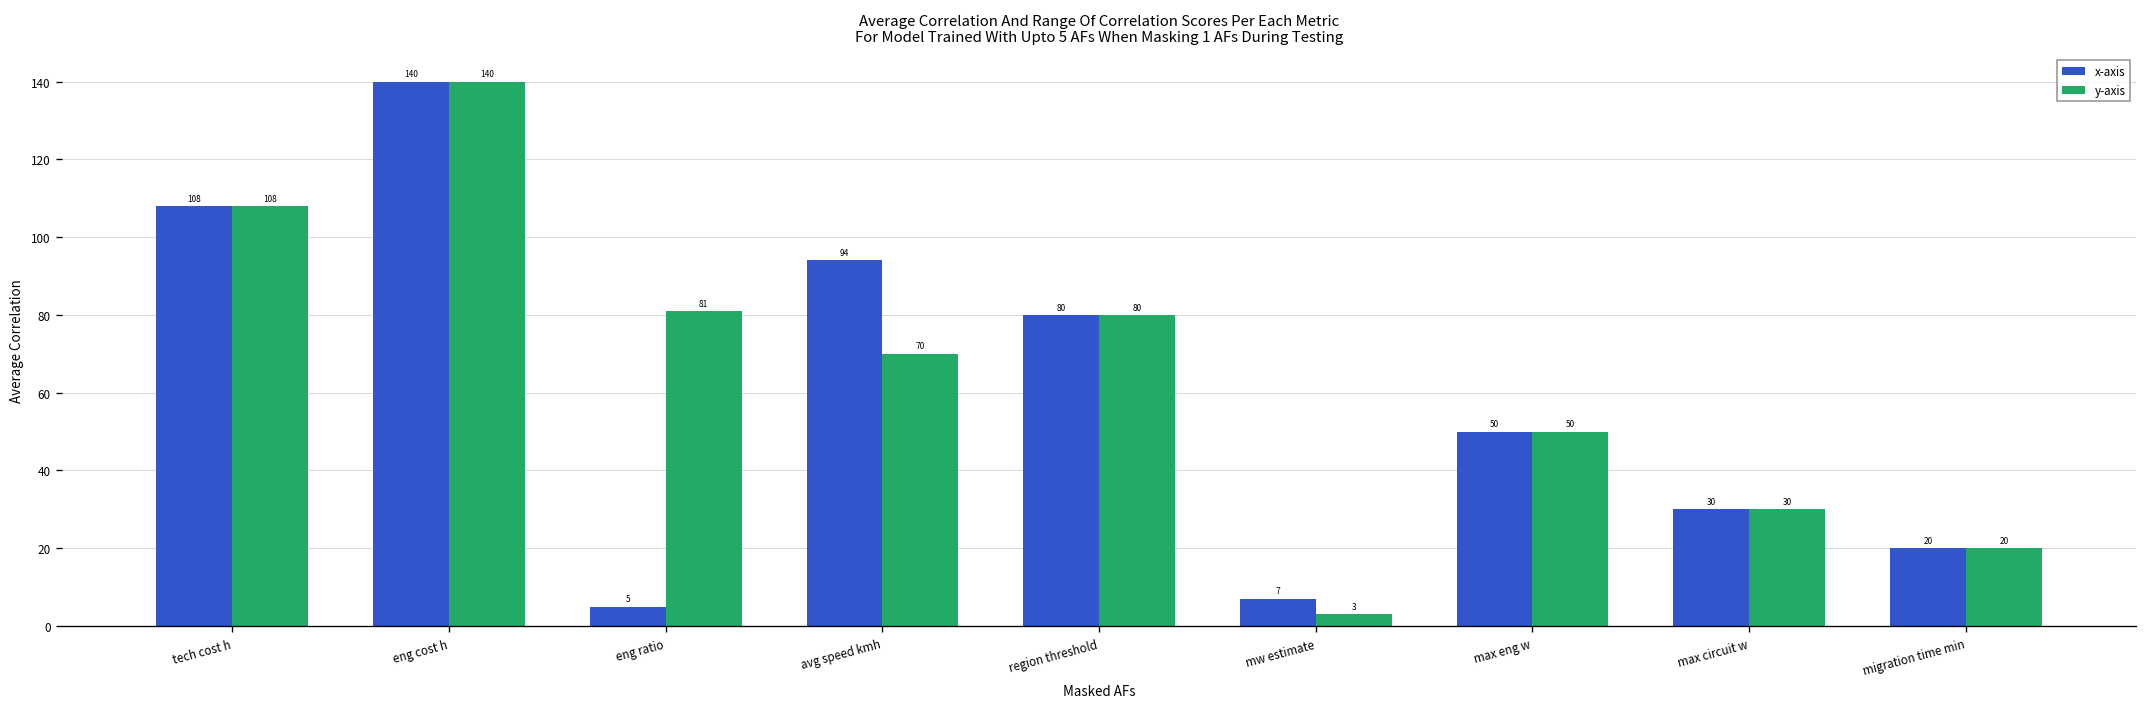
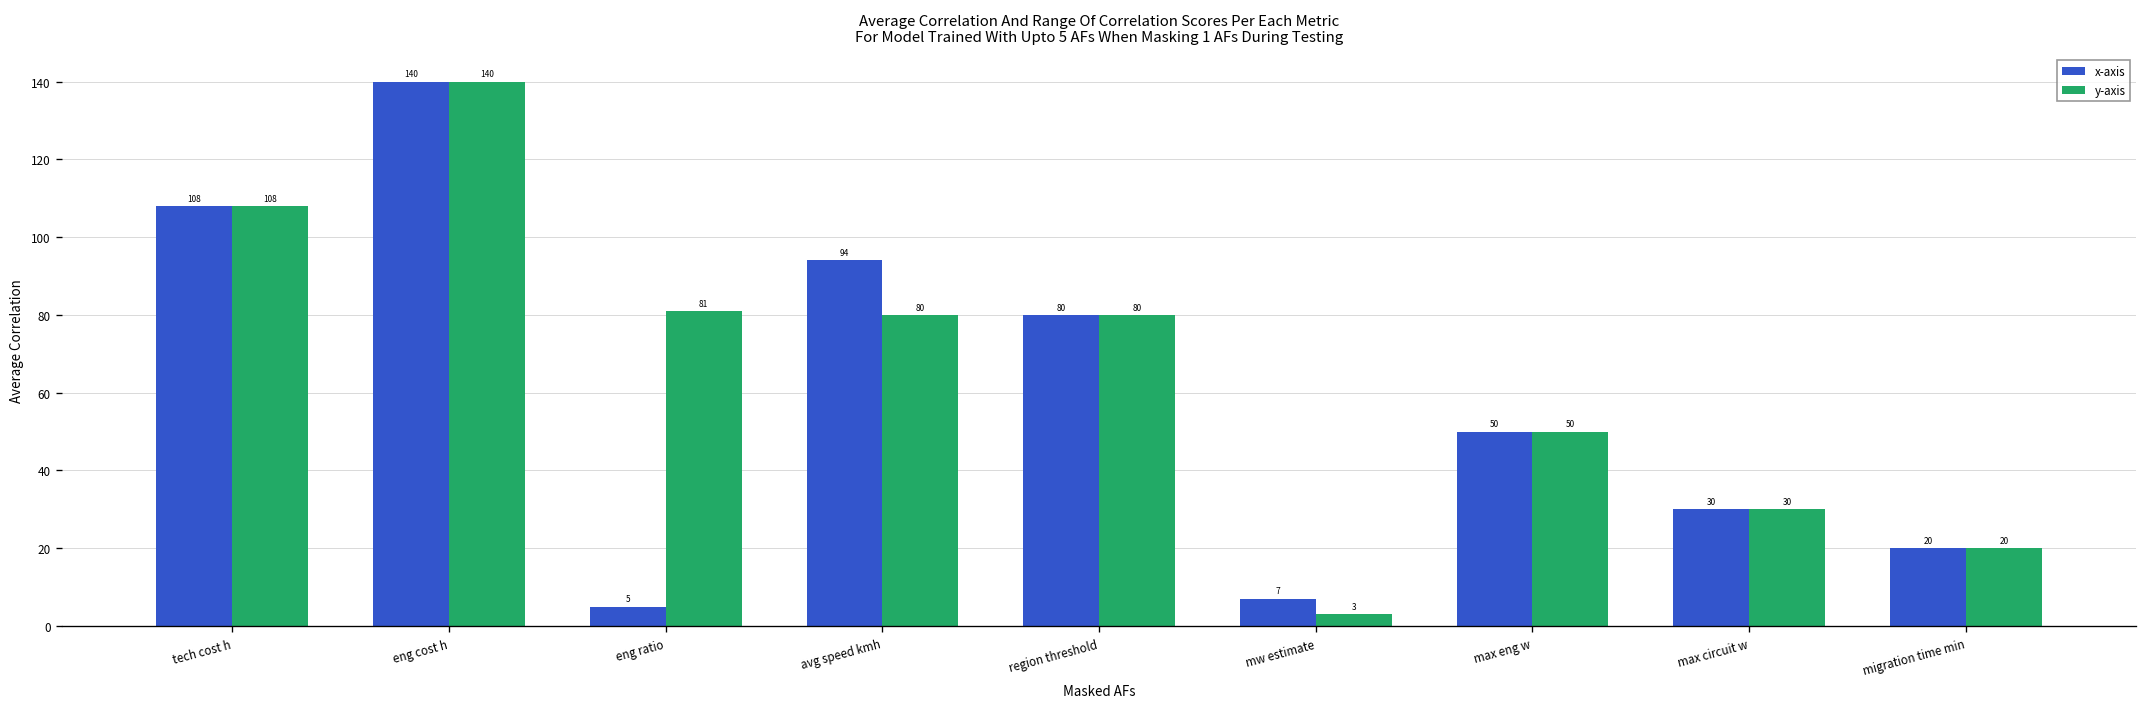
  {
    "x-axis": {
      "tech cost h": 108,
      "eng cost h": 140,
      "eng ratio": 5,
      "avg speed kmh": 94,
      "region threshold": 80,
      "mw estimate": 7,
      "max eng w": 50,
      "max circuit w": 30,
      "migration time min": 20
    },
    "y-axis": {
      "tech cost h": 108,
      "eng cost h": 140,
      "eng ratio": 81,
-     "avg speed kmh": 70,
+     "avg speed kmh": 80,
      "region threshold": 80,
      "mw estimate": 3,
      "max eng w": 50,
      "max circuit w": 30,
      "migration time min": 20
    }
  }
